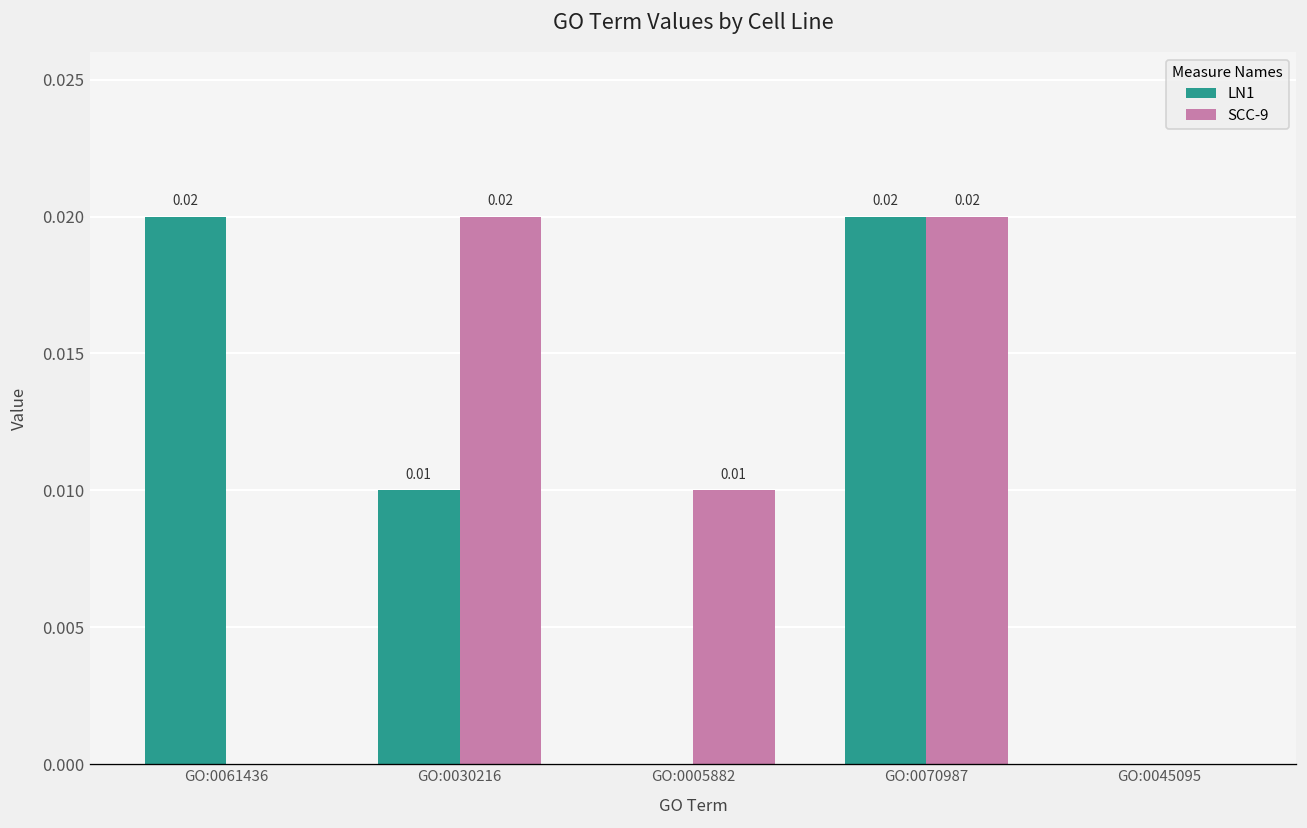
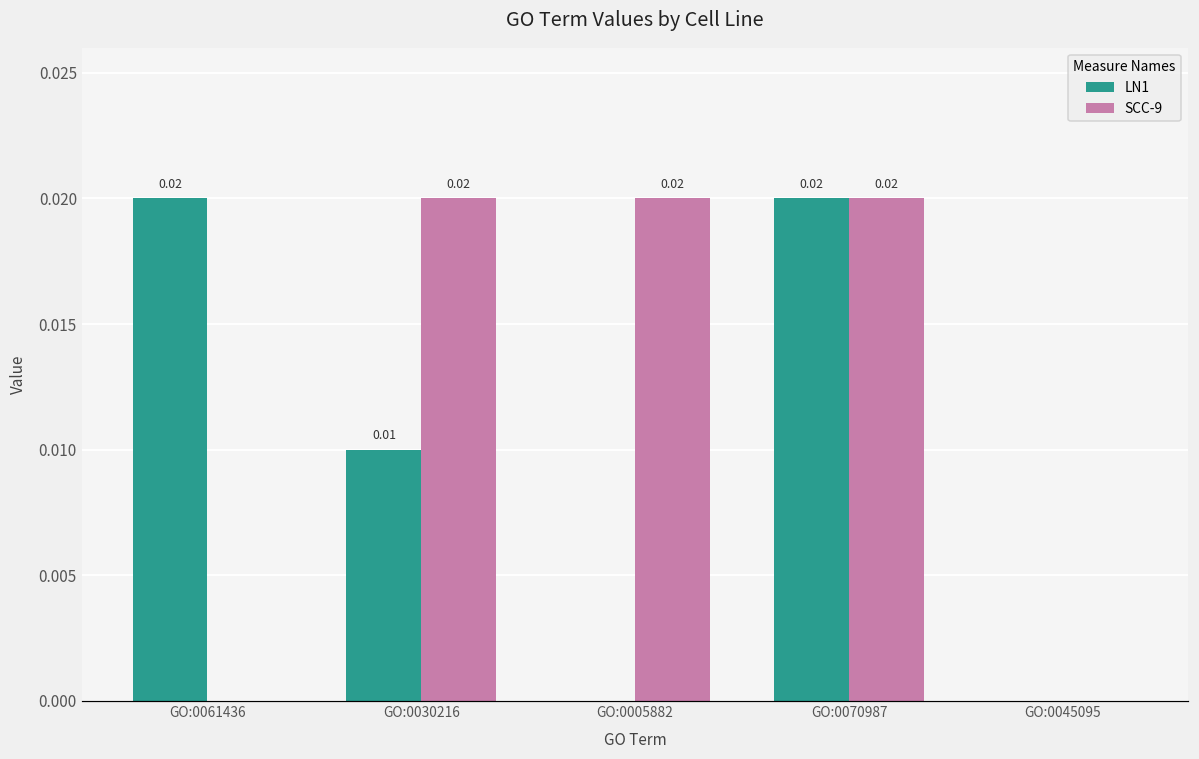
  {
    "LN1": {
      "GO:0061436": 0.02,
      "GO:0030216": 0.01,
      "GO:0070987": 0.02
    },
    "SCC-9": {
      "GO:0030216": 0.02,
-     "GO:0005882": 0.01,
+     "GO:0005882": 0.02,
      "GO:0070987": 0.02
    }
  }
